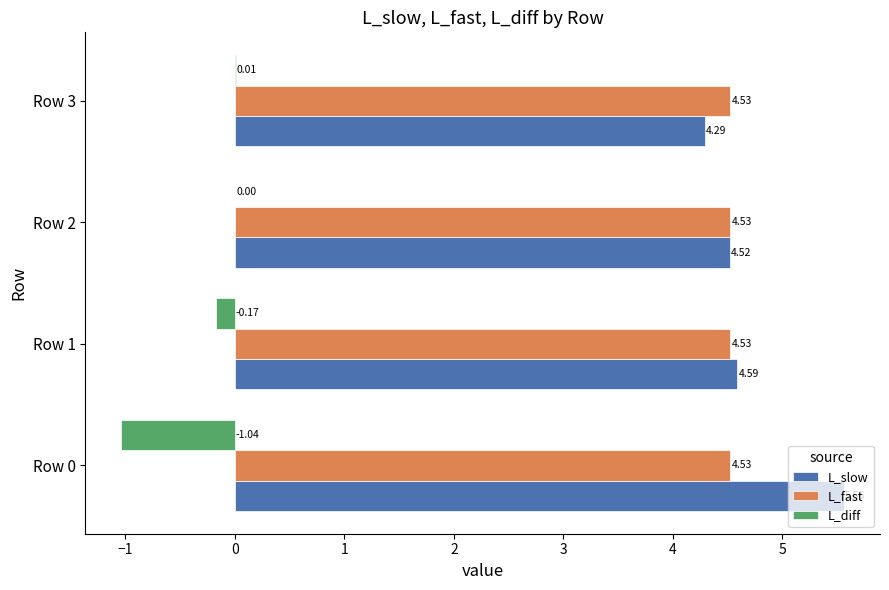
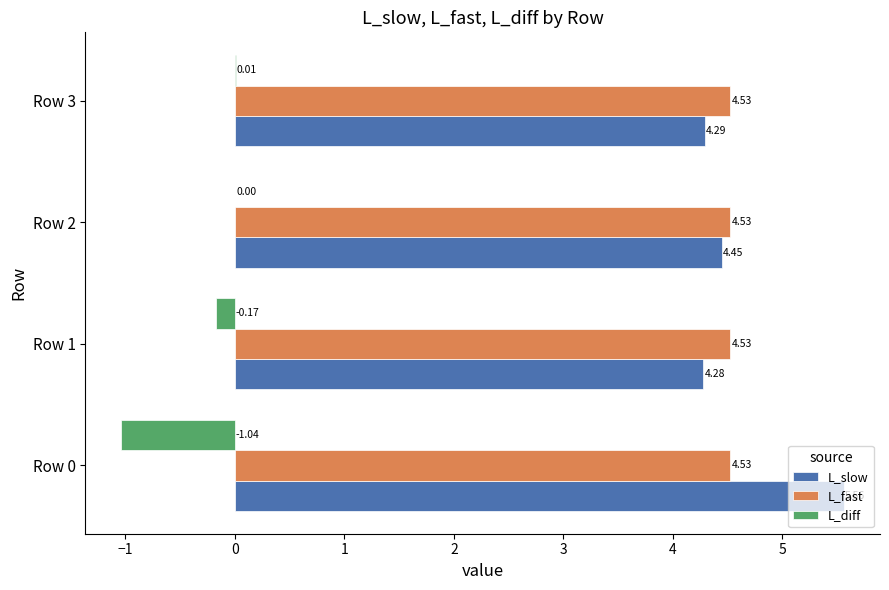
  {
    "L_slow": {
      "Row 3": 4.29,
-     "Row 2": 4.52,
-     "Row 1": 4.59
+     "Row 2": 4.45,
+     "Row 1": 4.28
    },
    "L_fast": {
      "Row 3": 4.53,
      "Row 2": 4.53,
      "Row 1": 4.53,
      "Row 0": 4.53
    },
    "L_diff": {
      "Row 3": 0.01,
      "Row 2": 0.00,
      "Row 1": -0.17
    }
  }
